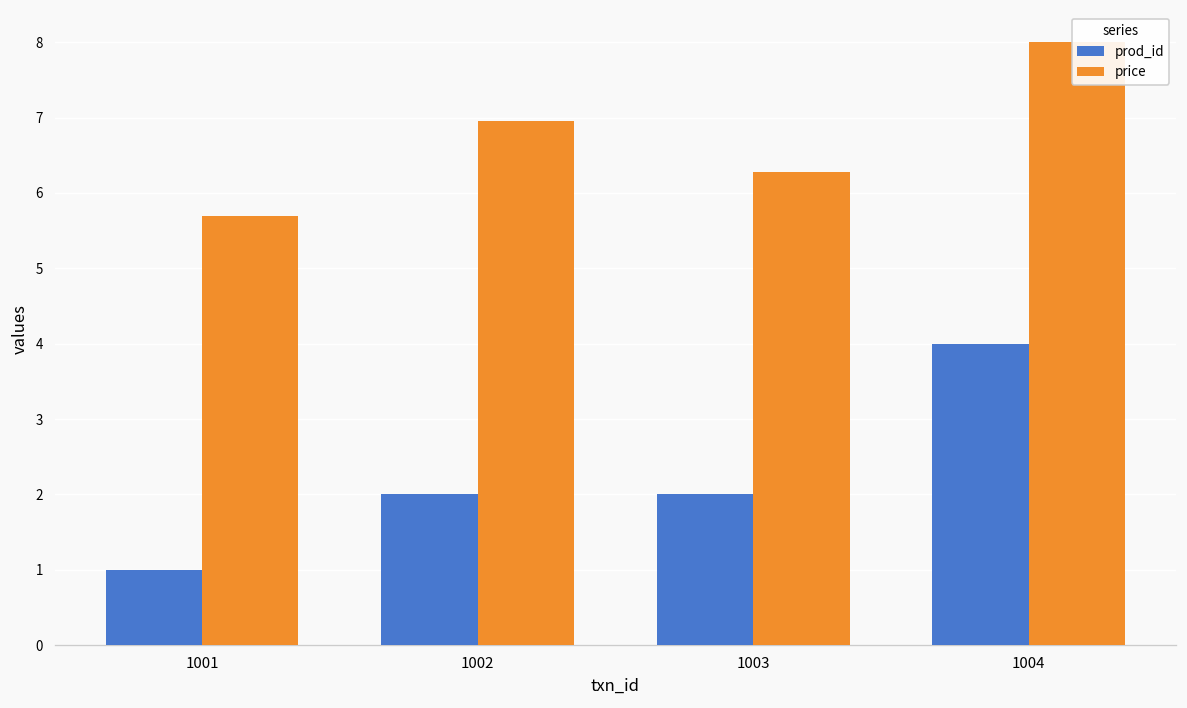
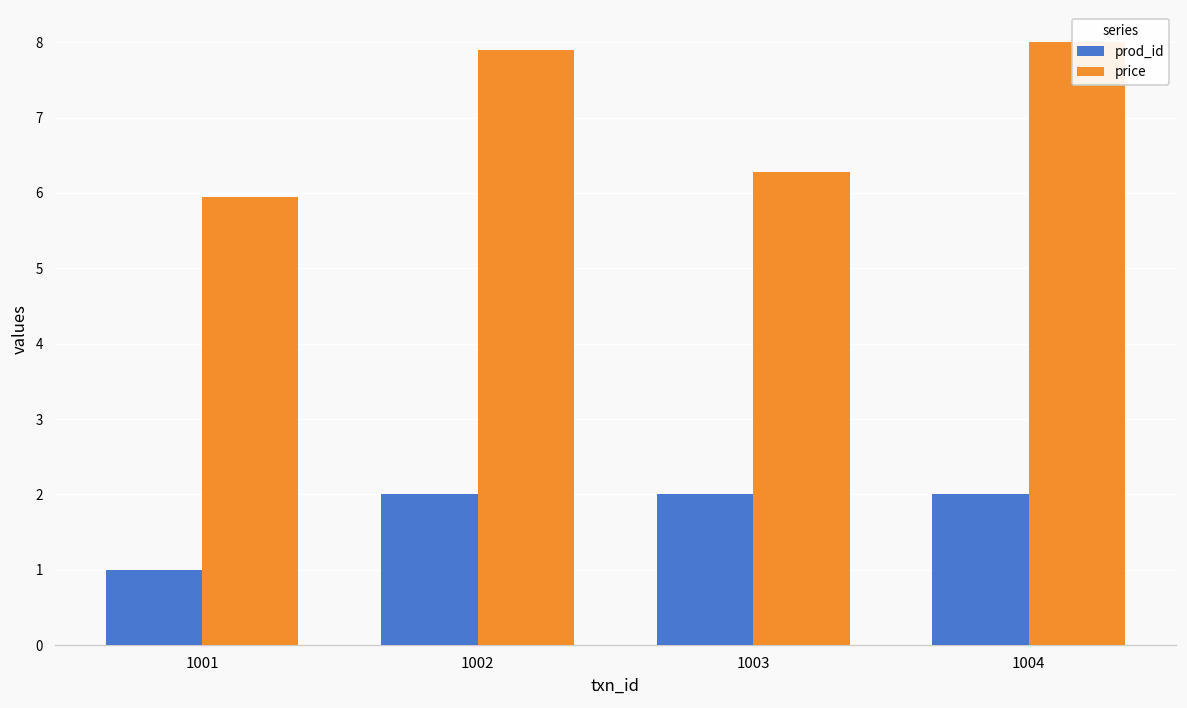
  {
    "prod_id": {
      "1001": 1,
      "1002": 2,
      "1003": 2,
-     "1004": 4
+     "1004": 2
    },
    "price": {
-     "1001": 5.7,
-     "1002": 7.0,
+     "1001": 6.0,
+     "1002": 7.9,
      "1003": 6.3
    }
  }
